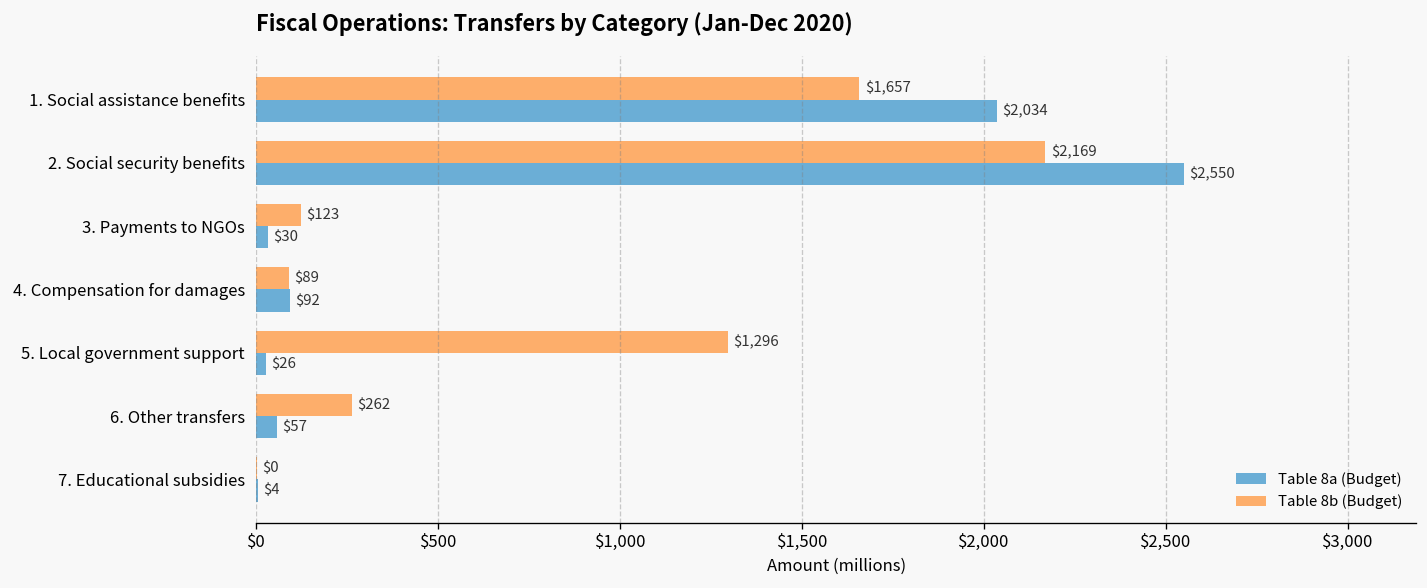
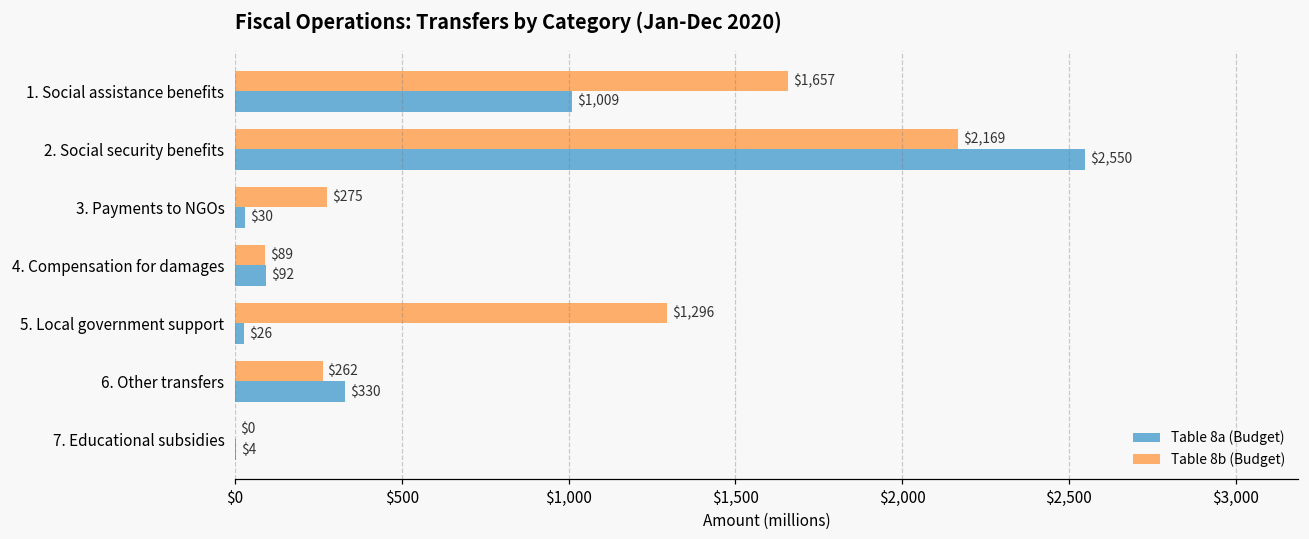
  {
    "Table 8a (Budget)": {
-     "1. Social assistance benefits": "$2,034",
+     "1. Social assistance benefits": "$1,009",
      "2. Social security benefits": "$2,550",
      "3. Payments to NGOs": "$30",
      "4. Compensation for damages": "$92",
      "5. Local government support": "$26",
-     "6. Other transfers": "$57",
+     "6. Other transfers": "$330",
      "7. Educational subsidies": "$4"
    },
    "Table 8b (Budget)": {
      "1. Social assistance benefits": "$1,657",
      "2. Social security benefits": "$2,169",
-     "3. Payments to NGOs": "$123",
+     "3. Payments to NGOs": "$275",
      "4. Compensation for damages": "$89",
      "5. Local government support": "$1,296",
      "6. Other transfers": "$262",
      "7. Educational subsidies": "$0"
    }
  }
